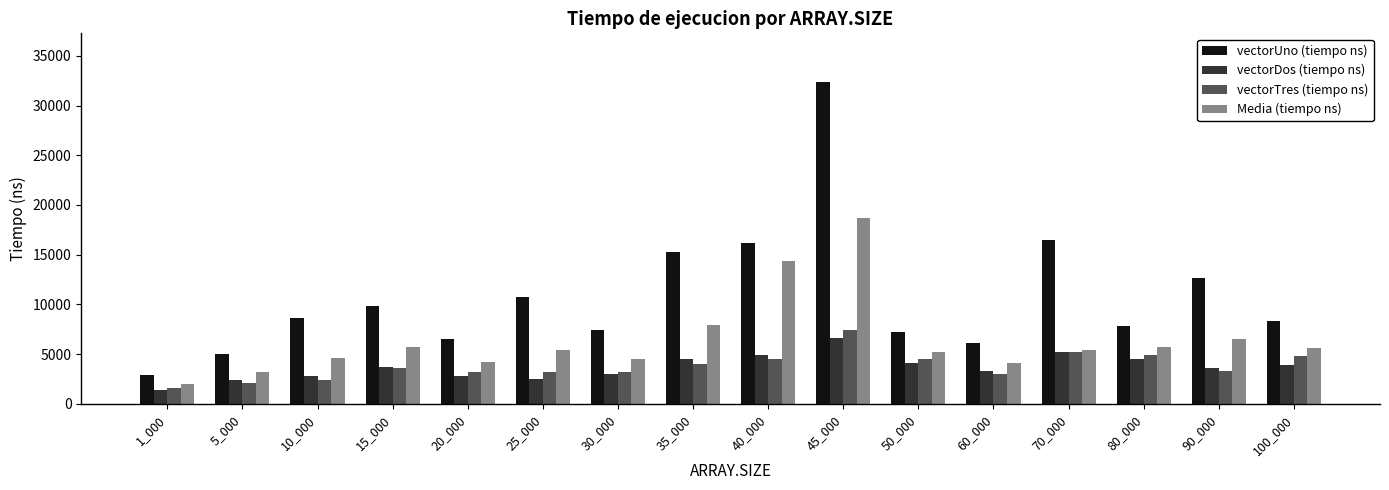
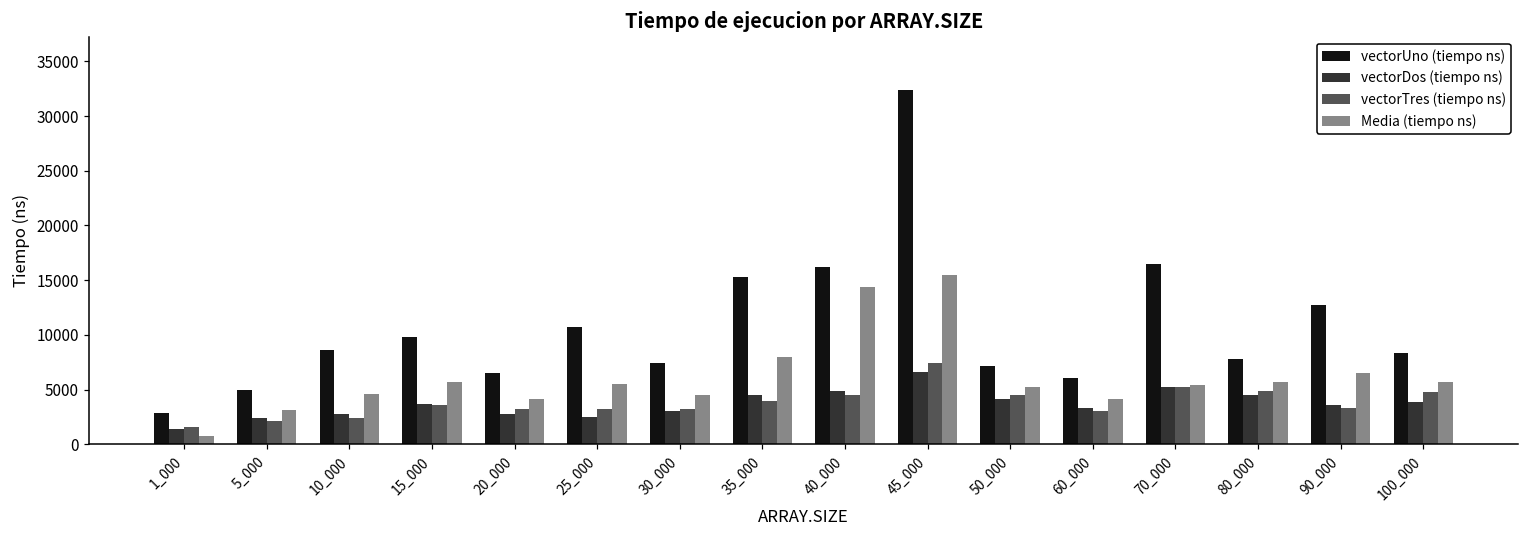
  {
    "Media (tiempo ns)": {
-     "1_000": 2000,
+     "1_000": 1000,
      "5_000": 3000,
      "10_000": 5000,
      "15_000": 6000,
      "20_000": 4000,
      "25_000": 5000,
      "30_000": 5000,
      "35_000": 8000,
      "40_000": 14000,
-     "45_000": 19000,
+     "45_000": 15000,
      "50_000": 5000,
      "60_000": 4000,
      "70_000": 5000,
      "80_000": 6000,
      "90_000": 7000,
      "100_000": 6000
    }
  }
